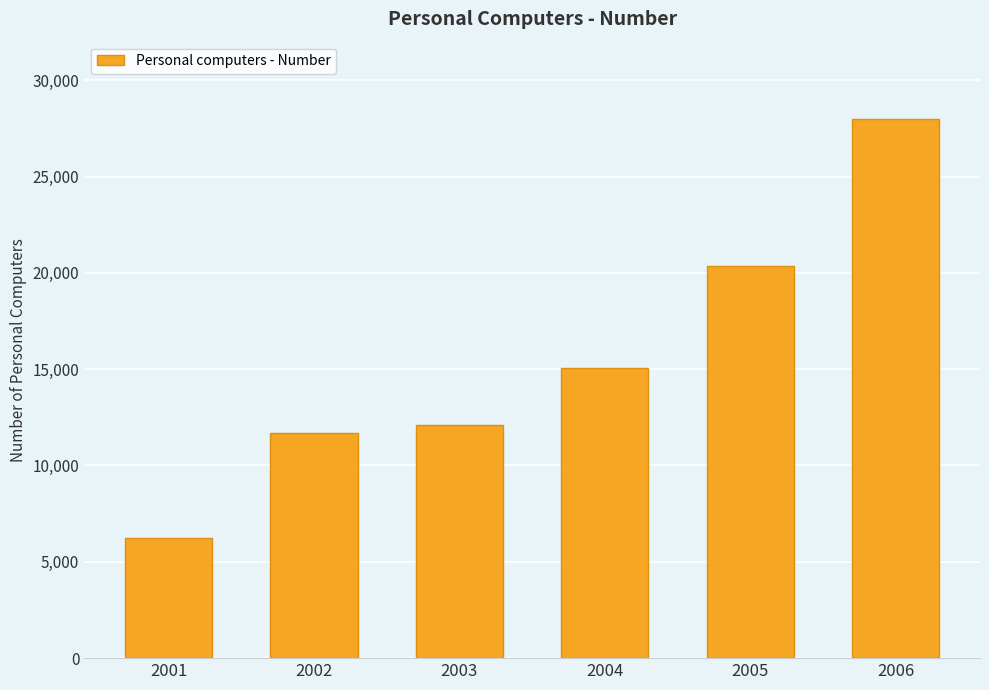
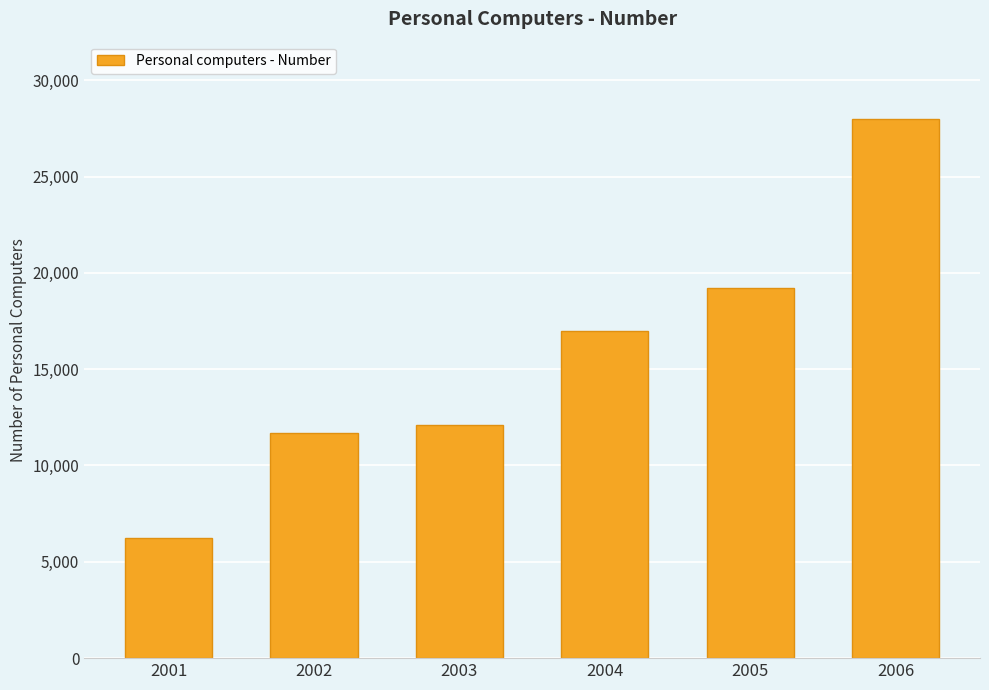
  {
    "2001": "6,200",
    "2002": "11,700",
    "2003": "12,100",
-   "2004": "15,100",
-   "2005": "20,400",
+   "2004": "17,000",
+   "2005": "19,200",
    "2006": "28,000"
  }
